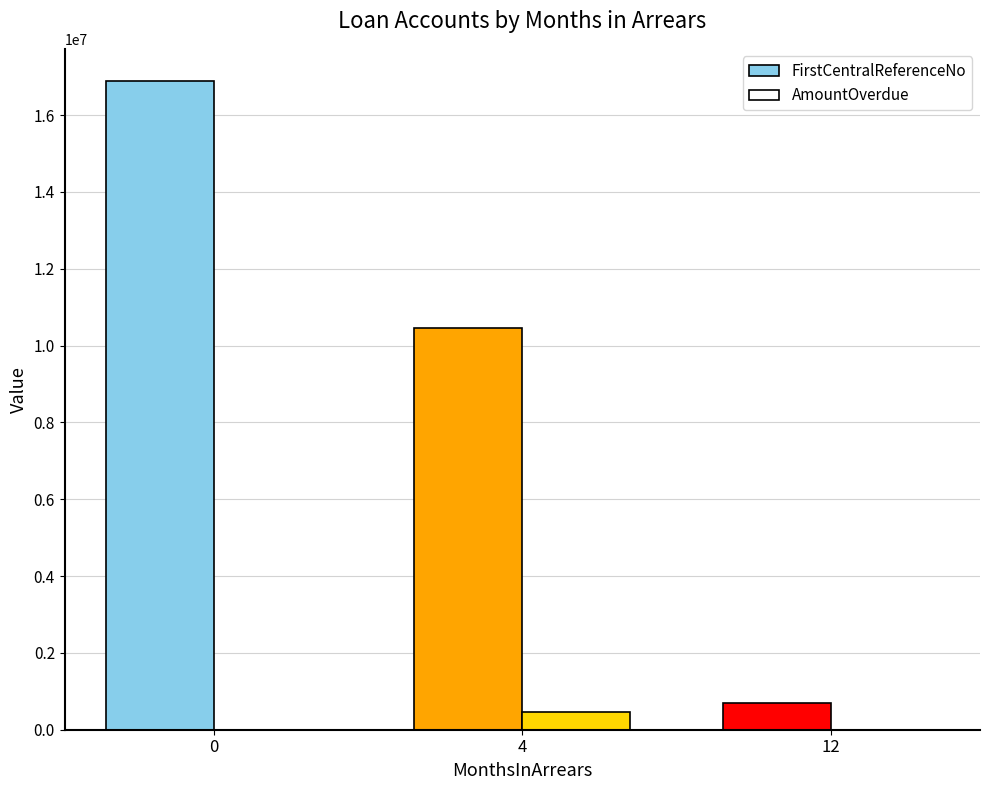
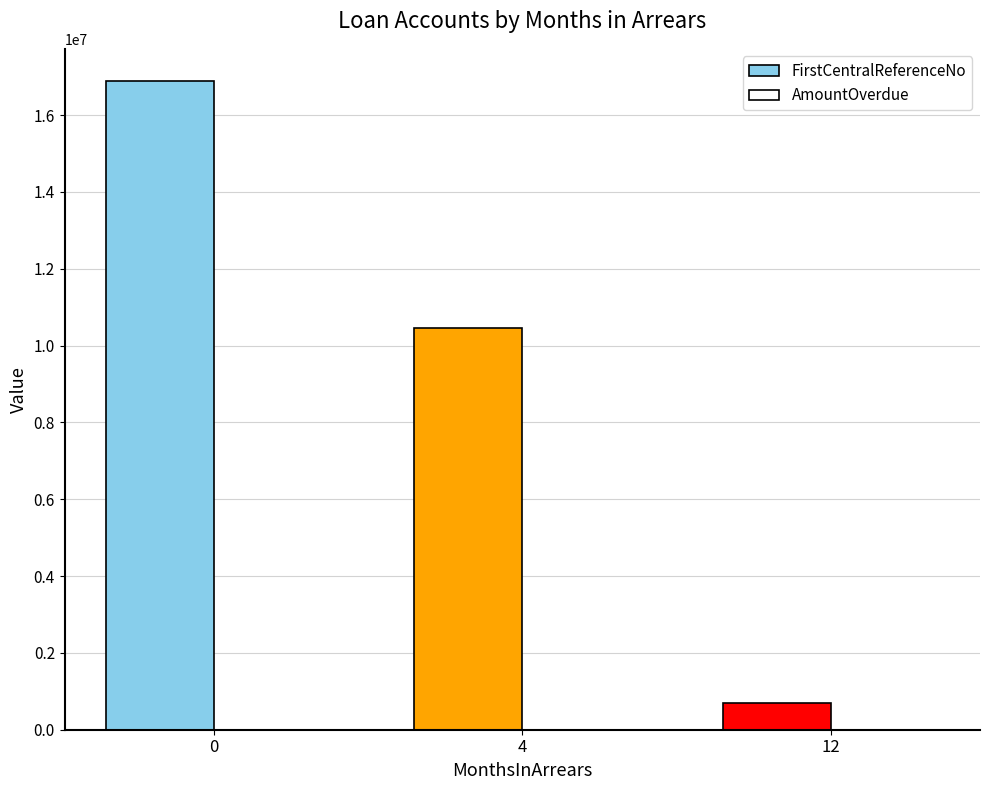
  {
    "FirstCentralReferenceNo": {
      "0": 16900000,
      "4": 10500000,
      "12": 700000
    },
    "AmountOverdue": {
      "0": 0,
-     "4": 500000,
+     "4": 0,
      "12": 0
    }
  }
